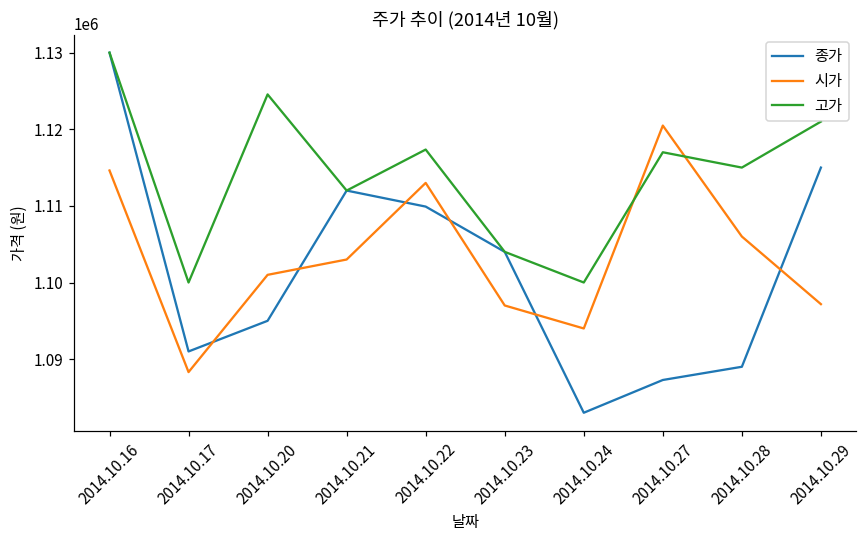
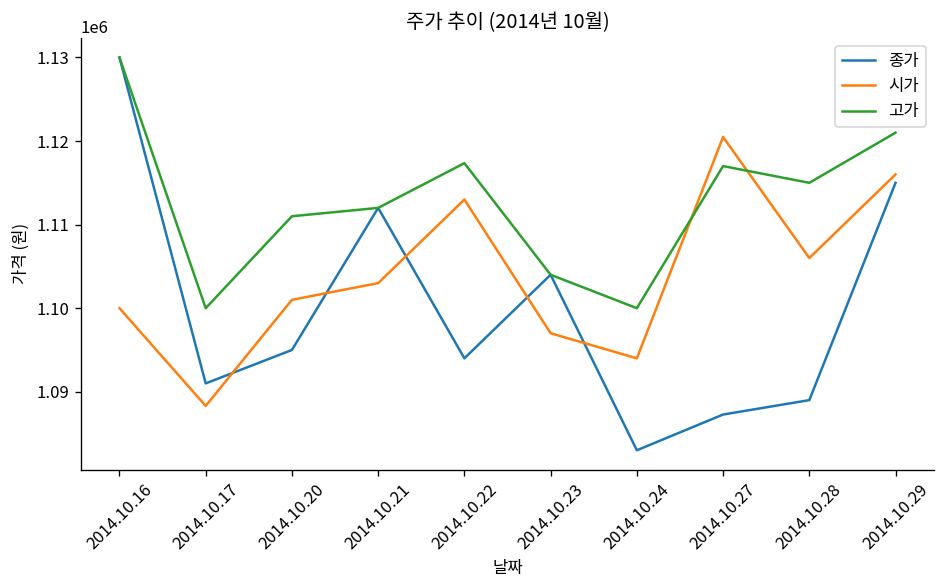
  {
    "종가": {
      "2014.10.17": 1091000,
      "2014.10.20": 1095000,
-     "2014.10.22": 1110000,
+     "2014.10.22": 1094000,
      "2014.10.24": 1083000,
      "2014.10.27": 1087000,
      "2014.10.28": 1089000,
      "2014.10.29": 1115000
    },
    "시가": {
-     "2014.10.16": 1115000,
+     "2014.10.16": 1100000,
      "2014.10.17": 1088000,
      "2014.10.20": 1101000,
      "2014.10.21": 1103000,
      "2014.10.22": 1113000,
      "2014.10.23": 1097000,
      "2014.10.24": 1094000,
      "2014.10.27": 1120000,
      "2014.10.28": 1106000,
-     "2014.10.29": 1097000
+     "2014.10.29": 1116000
    },
    "고가": {
      "2014.10.17": 1100000,
-     "2014.10.20": 1125000,
+     "2014.10.20": 1111000,
      "2014.10.22": 1117000,
      "2014.10.24": 1100000,
      "2014.10.27": 1117000,
      "2014.10.28": 1115000,
      "2014.10.29": 1121000
    }
  }
